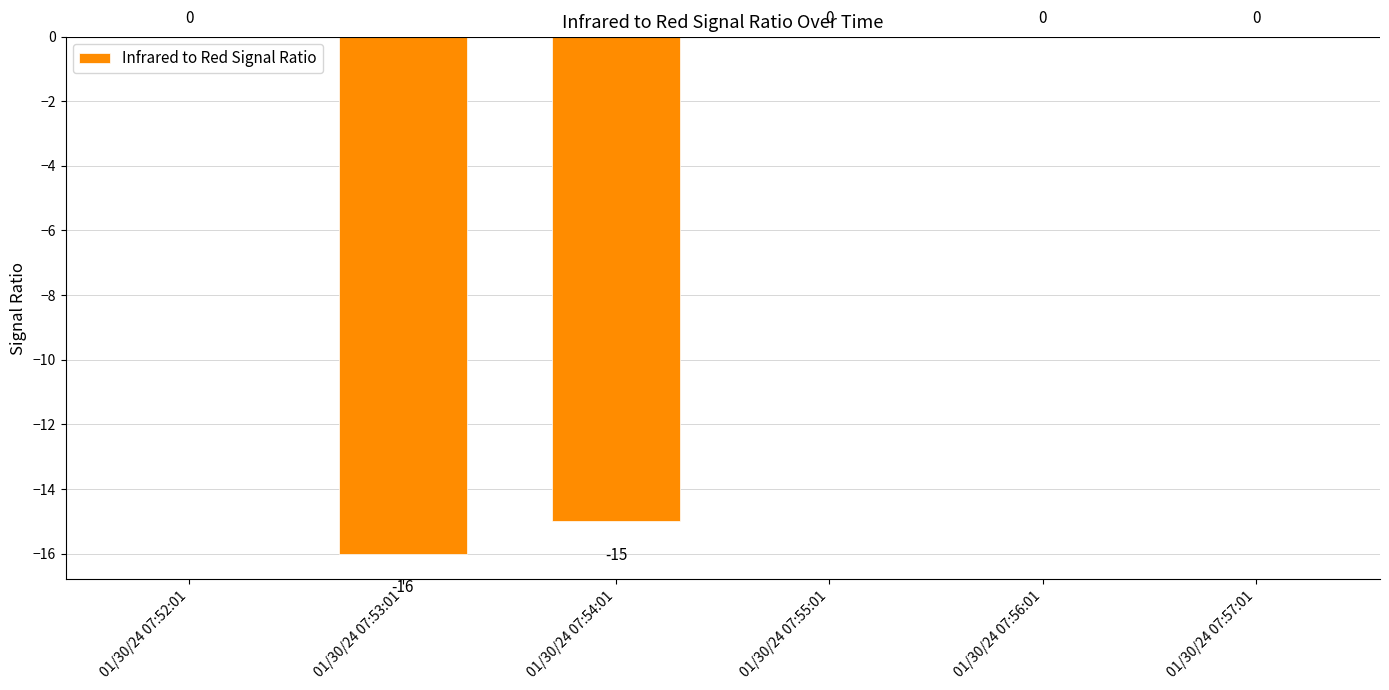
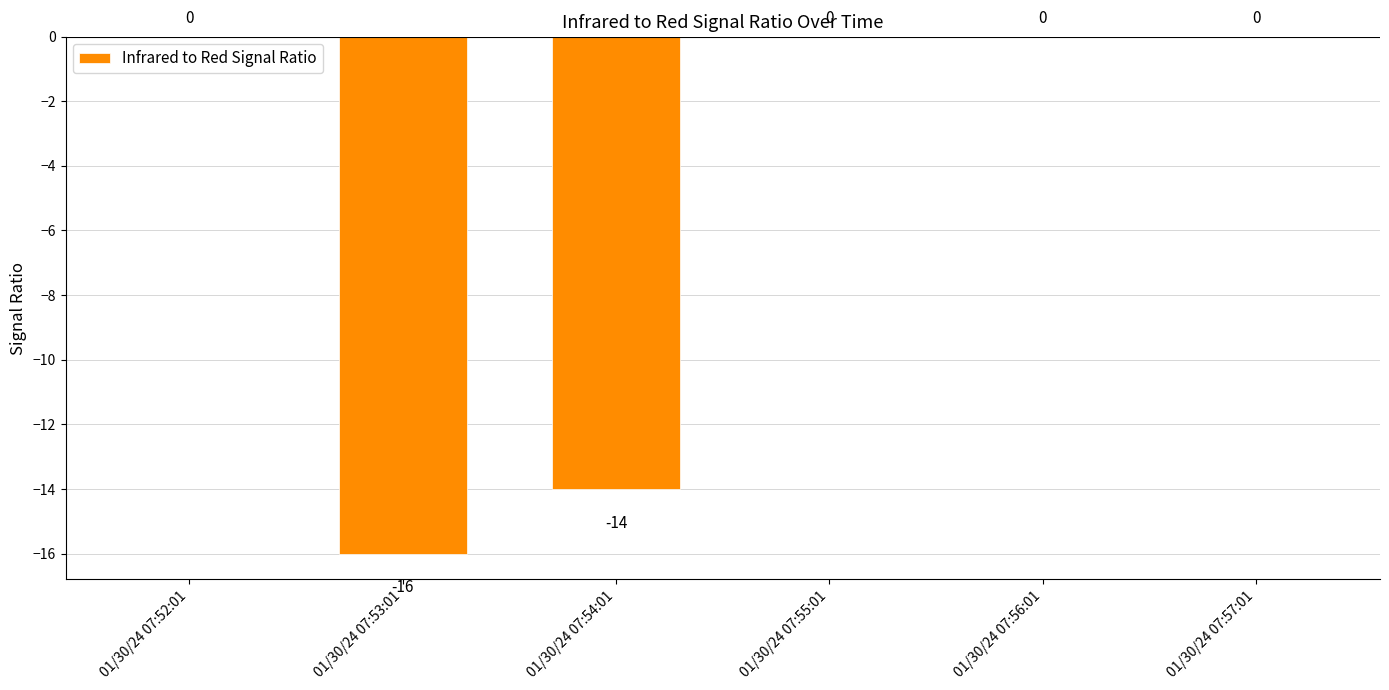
  {
    "01/30/24 07:52:01": 0,
-   "01/30/24 07:54:01": -15,
+   "01/30/24 07:54:01": -14,
    "01/30/24 07:55:01": 0,
    "01/30/24 07:56:01": 0,
    "01/30/24 07:57:01": 0
  }
